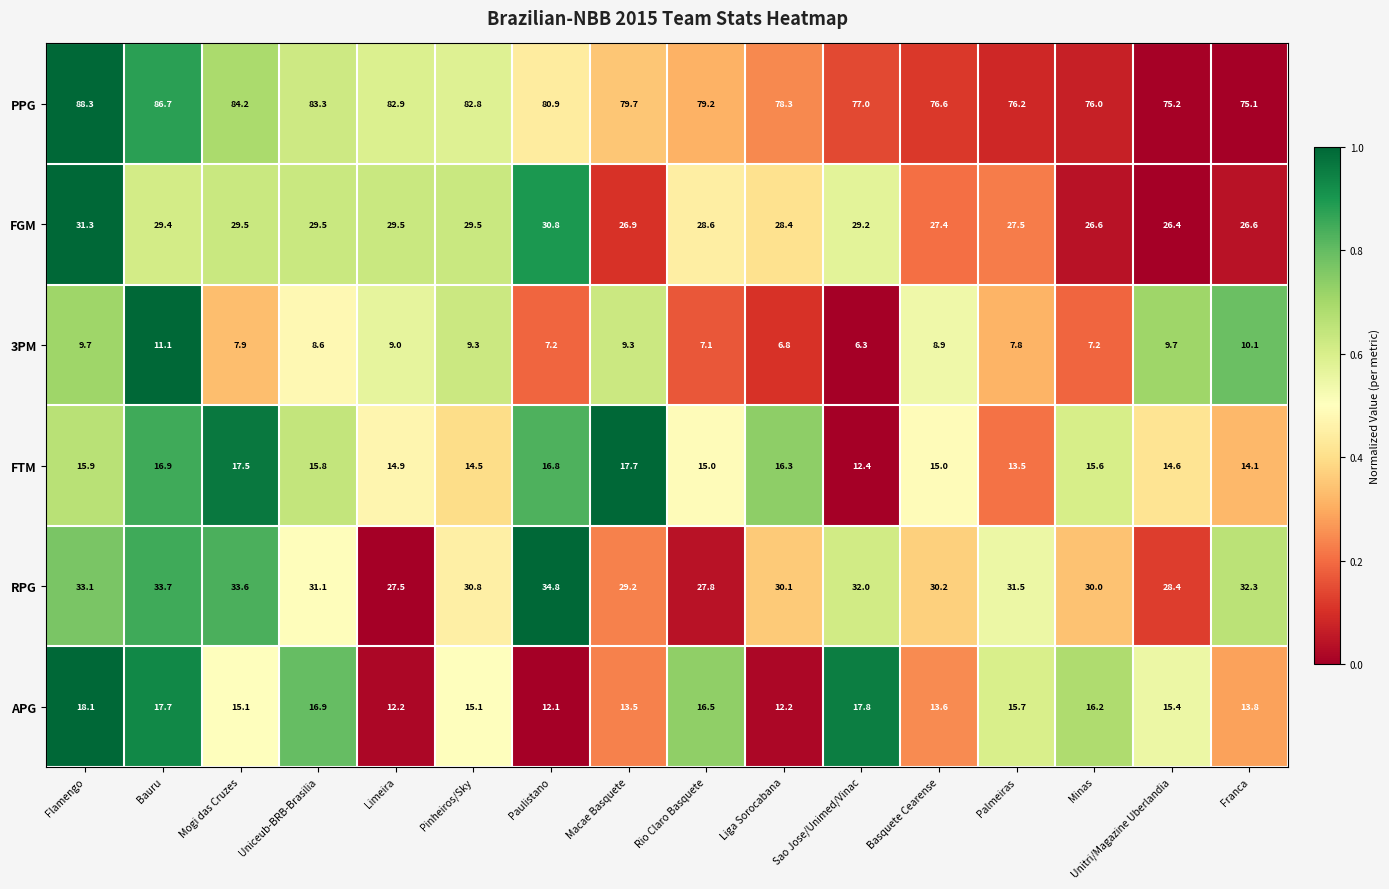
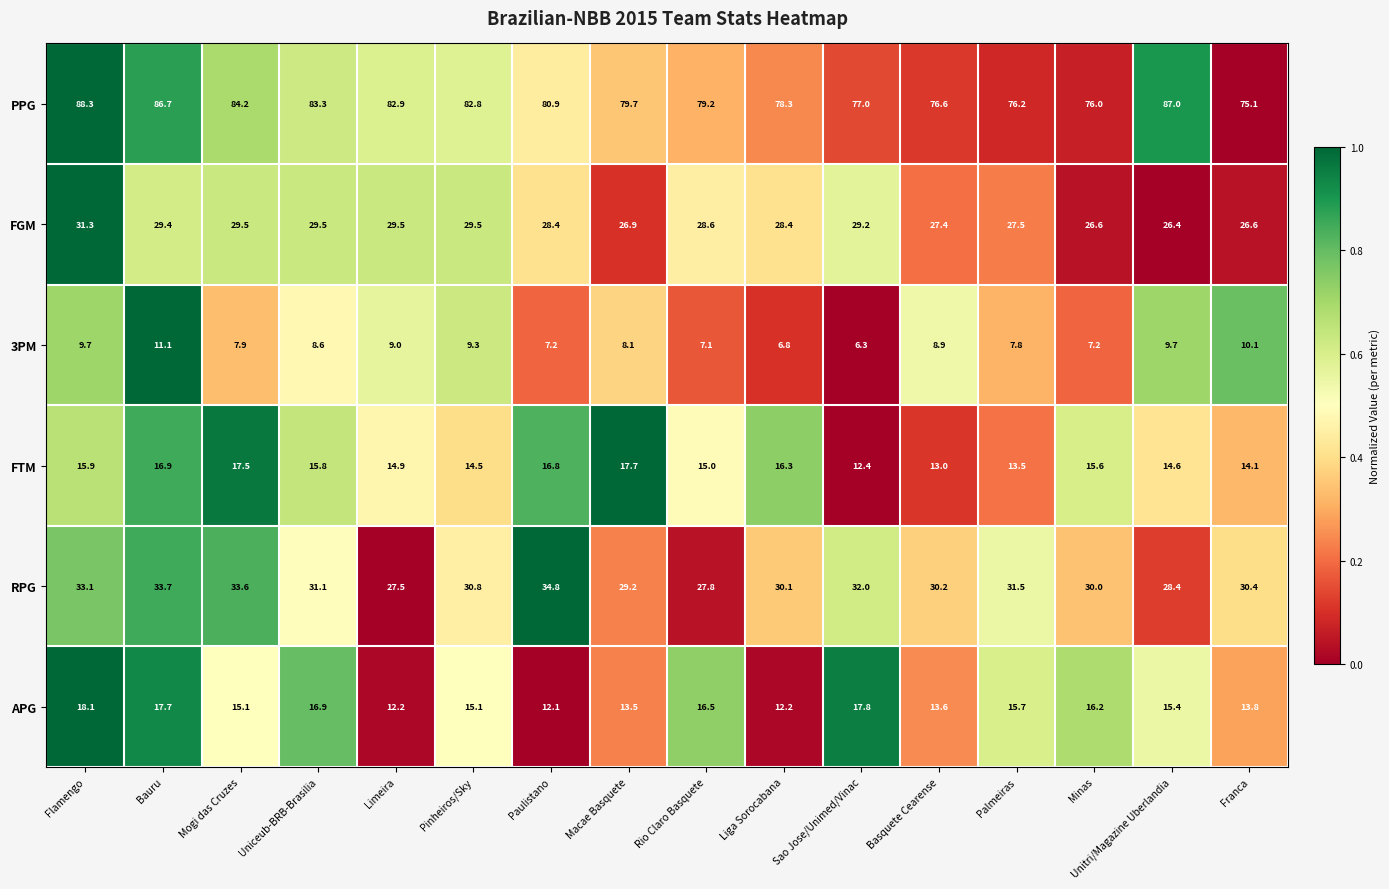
  {
    "PPG": {
      "Flamengo": 88.3,
      "Bauru": 86.7,
      "Mogi das Cruzes": 84.2,
      "Uniceub-BRB-Brasilia": 83.3,
      "Limeira": 82.9,
      "Pinheiros/Sky": 82.8,
      "Paulistano": 80.9,
      "Macae Basquete": 79.7,
      "Rio Claro Basquete": 79.2,
      "Liga Sorocabana": 78.3,
      "Sao Jose/Unimed/Vinac": 77.0,
      "Basquete Cearense": 76.6,
      "Palmeiras": 76.2,
      "Minas": 76.0,
-     "Unitri/Magazine Uberlandia": 75.2,
+     "Unitri/Magazine Uberlandia": 87.0,
      "Franca": 75.1
    },
    "FGM": {
      "Flamengo": 31.3,
      "Bauru": 29.4,
      "Mogi das Cruzes": 29.5,
      "Uniceub-BRB-Brasilia": 29.5,
      "Limeira": 29.5,
      "Pinheiros/Sky": 29.5,
-     "Paulistano": 30.8,
+     "Paulistano": 28.4,
      "Macae Basquete": 26.9,
      "Rio Claro Basquete": 28.6,
      "Liga Sorocabana": 28.4,
      "Sao Jose/Unimed/Vinac": 29.2,
      "Basquete Cearense": 27.4,
      "Palmeiras": 27.5,
      "Minas": 26.6,
      "Unitri/Magazine Uberlandia": 26.4,
      "Franca": 26.6
    },
    "3PM": {
      "Flamengo": 9.7,
      "Bauru": 11.1,
      "Mogi das Cruzes": 7.9,
      "Uniceub-BRB-Brasilia": 8.6,
      "Limeira": 9.0,
      "Pinheiros/Sky": 9.3,
      "Paulistano": 7.2,
-     "Macae Basquete": 9.3,
+     "Macae Basquete": 8.1,
      "Rio Claro Basquete": 7.1,
      "Liga Sorocabana": 6.8,
      "Sao Jose/Unimed/Vinac": 6.3,
      "Basquete Cearense": 8.9,
      "Palmeiras": 7.8,
      "Minas": 7.2,
      "Unitri/Magazine Uberlandia": 9.7,
      "Franca": 10.1
    },
    "FTM": {
      "Flamengo": 15.9,
      "Bauru": 16.9,
      "Mogi das Cruzes": 17.5,
      "Uniceub-BRB-Brasilia": 15.8,
      "Limeira": 14.9,
      "Pinheiros/Sky": 14.5,
      "Paulistano": 16.8,
      "Macae Basquete": 17.7,
      "Rio Claro Basquete": 15.0,
      "Liga Sorocabana": 16.3,
      "Sao Jose/Unimed/Vinac": 12.4,
-     "Basquete Cearense": 15.0,
+     "Basquete Cearense": 13.0,
      "Palmeiras": 13.5,
      "Minas": 15.6,
      "Unitri/Magazine Uberlandia": 14.6,
      "Franca": 14.1
    },
    "RPG": {
      "Flamengo": 33.1,
      "Bauru": 33.7,
      "Mogi das Cruzes": 33.6,
      "Uniceub-BRB-Brasilia": 31.1,
      "Limeira": 27.5,
      "Pinheiros/Sky": 30.8,
      "Paulistano": 34.8,
      "Macae Basquete": 29.2,
      "Rio Claro Basquete": 27.8,
      "Liga Sorocabana": 30.1,
      "Sao Jose/Unimed/Vinac": 32.0,
      "Basquete Cearense": 30.2,
      "Palmeiras": 31.5,
      "Minas": 30.0,
      "Unitri/Magazine Uberlandia": 28.4,
-     "Franca": 32.3
+     "Franca": 30.4
    },
    "APG": {
      "Flamengo": 18.1,
      "Bauru": 17.7,
      "Mogi das Cruzes": 15.1,
      "Uniceub-BRB-Brasilia": 16.9,
      "Limeira": 12.2,
      "Pinheiros/Sky": 15.1,
      "Paulistano": 12.1,
      "Macae Basquete": 13.5,
      "Rio Claro Basquete": 16.5,
      "Liga Sorocabana": 12.2,
      "Sao Jose/Unimed/Vinac": 17.8,
      "Basquete Cearense": 13.6,
      "Palmeiras": 15.7,
      "Minas": 16.2,
      "Unitri/Magazine Uberlandia": 15.4,
      "Franca": 13.8
    }
  }
